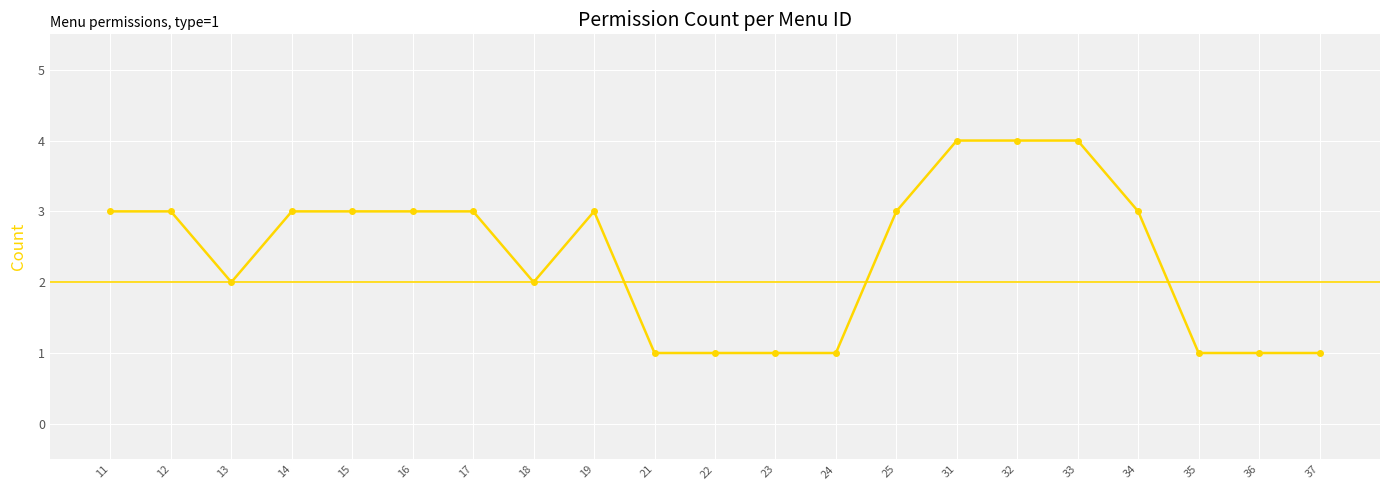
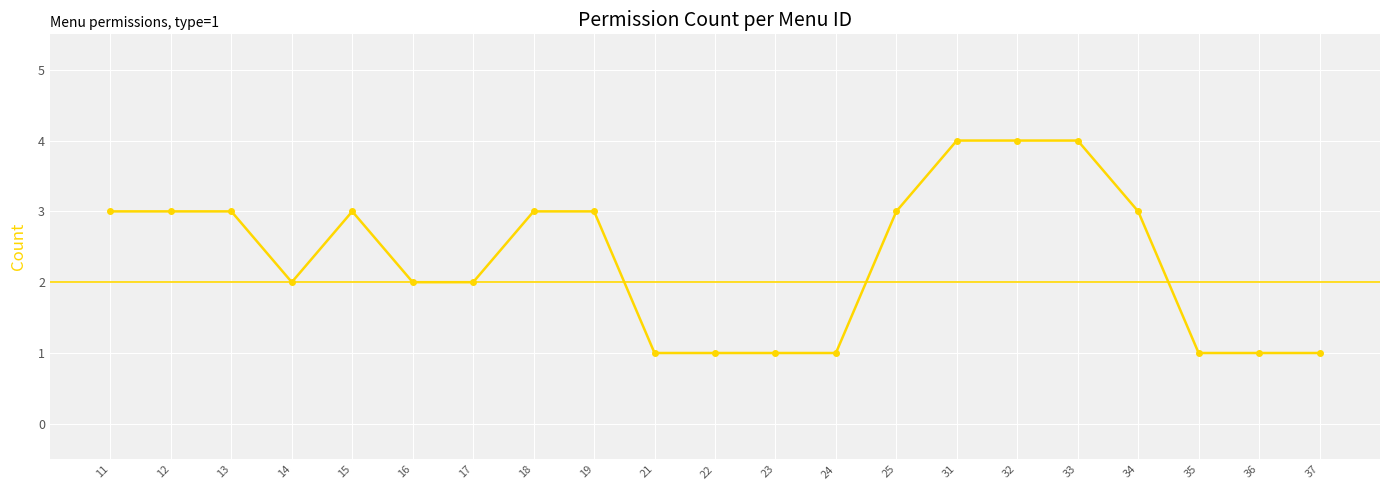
  {
    "11": 3,
    "12": 3,
-   "13": 2,
-   "14": 3,
+   "13": 3,
+   "14": 2,
    "15": 3,
-   "16": 3,
-   "17": 3,
-   "18": 2,
+   "16": 2,
+   "17": 2,
+   "18": 3,
    "19": 3,
    "21": 1,
    "22": 1,
    "23": 1,
    "24": 1,
    "25": 3,
    "31": 4,
    "32": 4,
    "33": 4,
    "34": 3,
    "35": 1,
    "36": 1,
    "37": 1
  }
